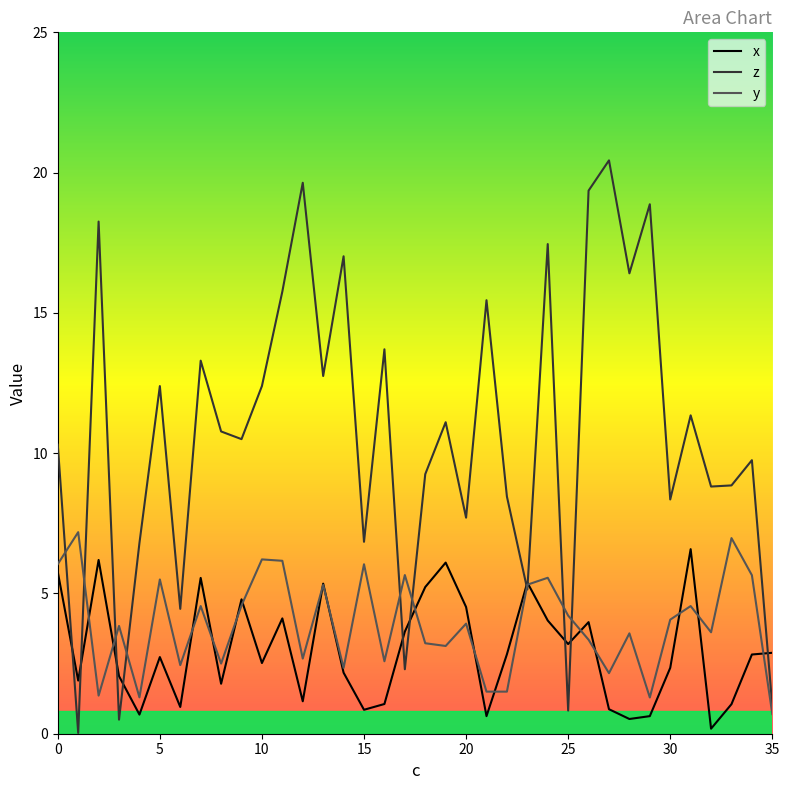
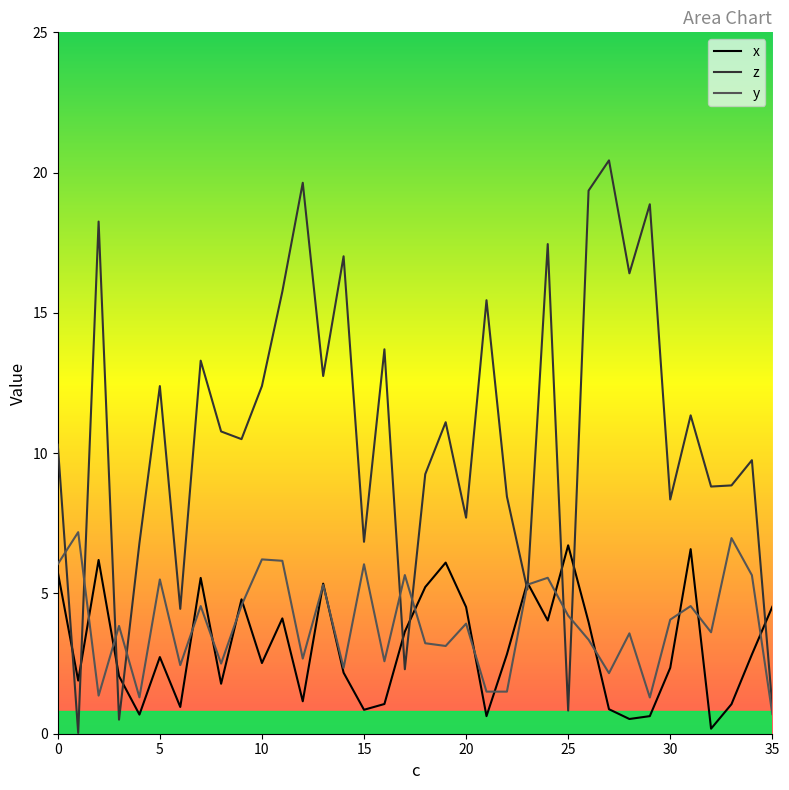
  {
    "x": {
      "0": 5.8,
      "5": 2.7,
      "10": 2.5,
      "15": 0.9,
      "20": 4.5,
-     "25": 3.2,
+     "25": 6.7,
      "30": 2.3,
-     "35": 2.9
+     "35": 4.5
    }
  }
